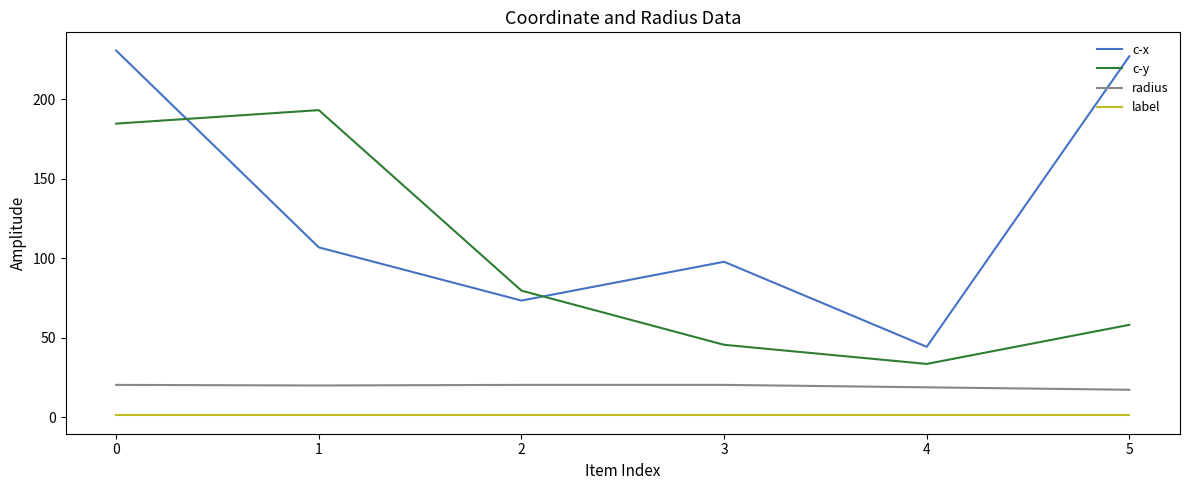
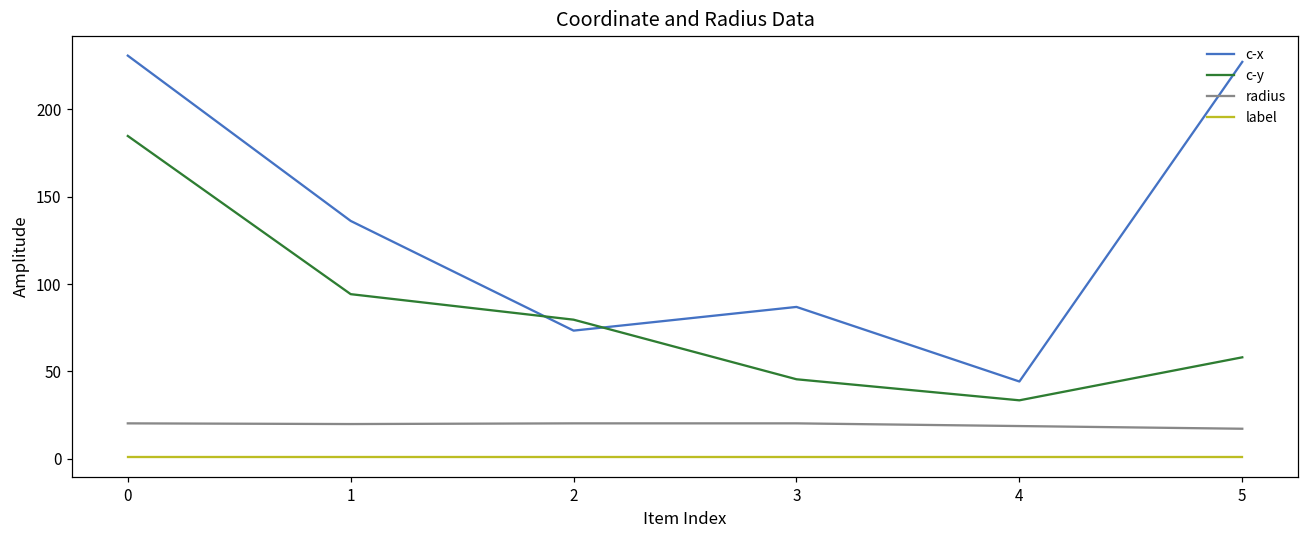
  {
    "c-x": {
      "0": 231,
-     "1": 107,
+     "1": 136,
      "2": 73,
-     "3": 98,
+     "3": 87,
      "4": 44,
      "5": 227
    },
    "c-y": {
      "0": 185,
-     "1": 193,
+     "1": 94,
      "2": 80,
      "3": 46,
      "4": 33,
      "5": 58
    },
    "radius": {
      "0": 20,
      "1": 20,
      "2": 20,
      "3": 20,
      "4": 19,
      "5": 17
    },
    "label": {
      "0": 1,
      "1": 1,
      "2": 1,
      "3": 1,
      "4": 1,
      "5": 1
    }
  }
